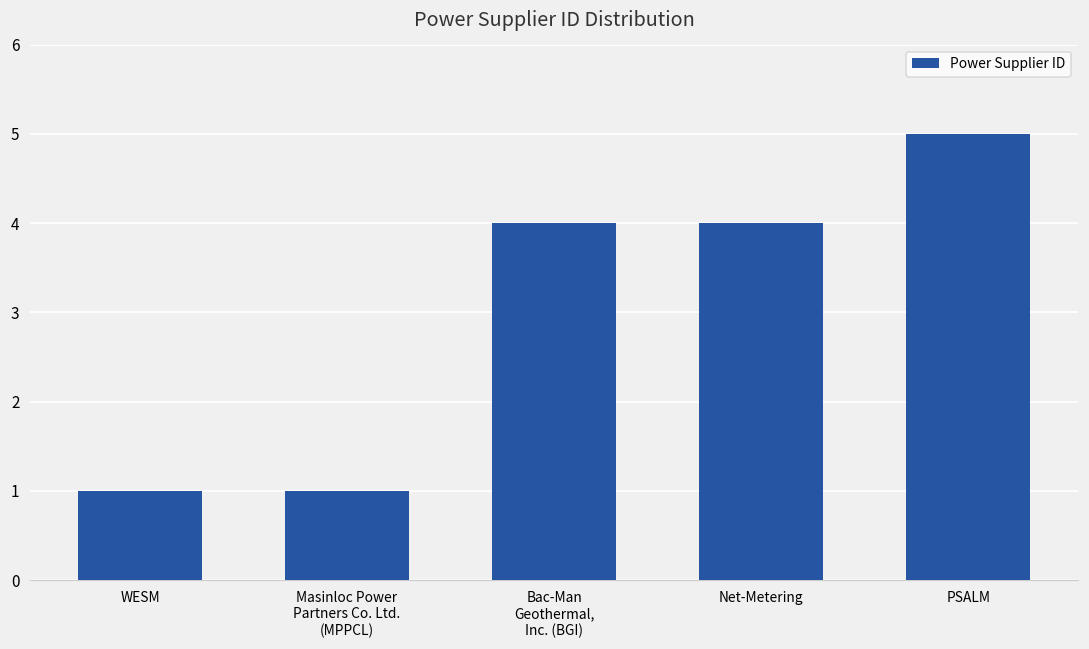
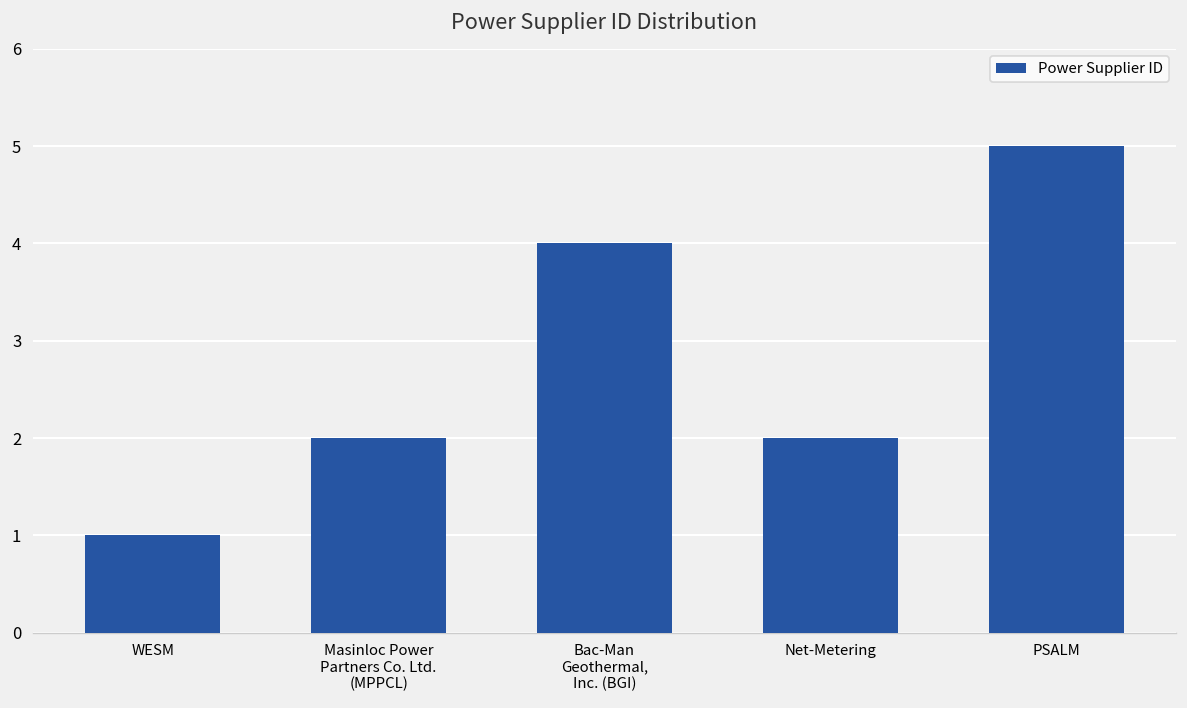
  {
    "WESM": 1,
-   "Masinloc Power Partners Co. Ltd. (MPPCL)": 1,
+   "Masinloc Power Partners Co. Ltd. (MPPCL)": 2,
    "Bac-Man Geothermal, Inc. (BGI)": 4,
-   "Net-Metering": 4,
+   "Net-Metering": 2,
    "PSALM": 5
  }
